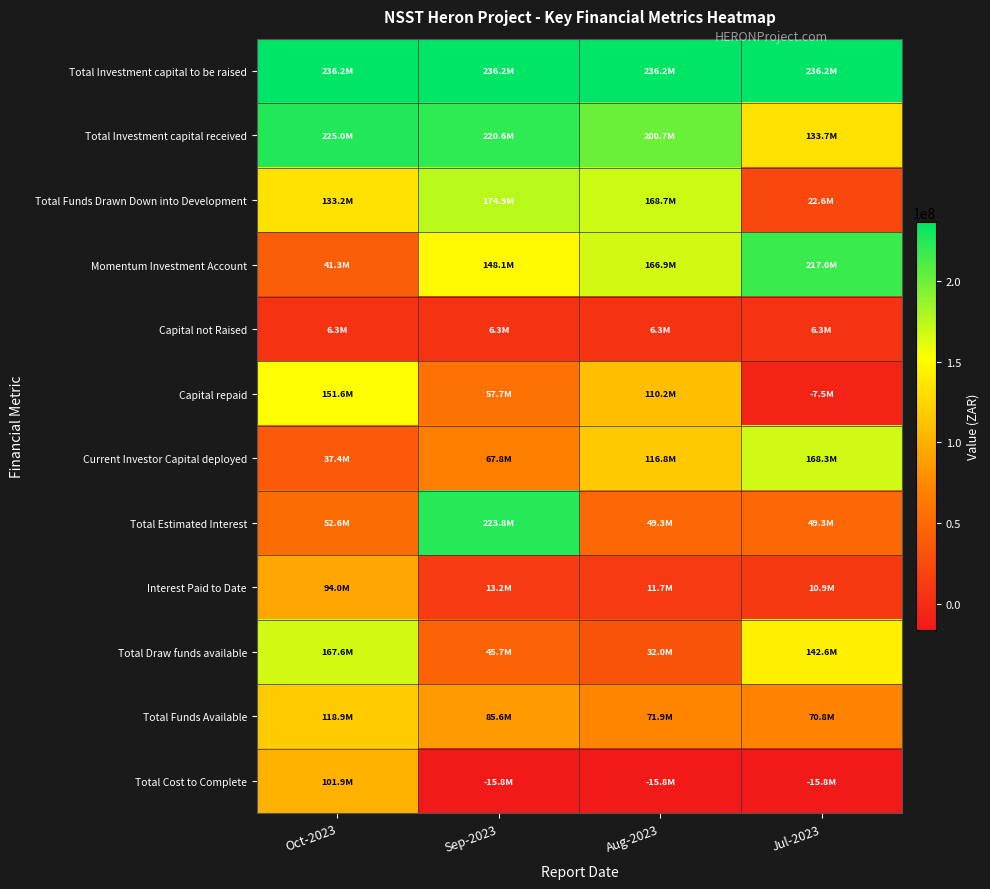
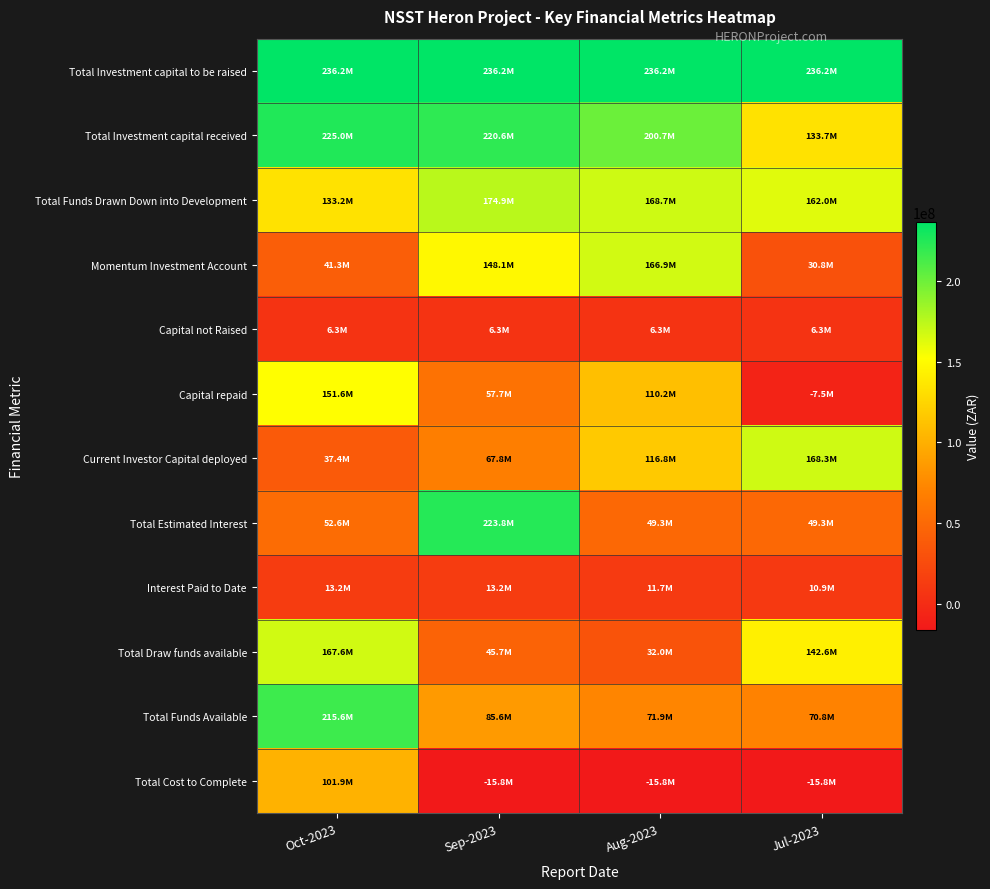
  {
    "Total Investment capital to be raised": {
      "Oct-2023": "236.2M",
      "Sep-2023": "236.2M",
      "Aug-2023": "236.2M",
      "Jul-2023": "236.2M"
    },
    "Total Investment capital received": {
      "Oct-2023": "225.0M",
      "Sep-2023": "220.6M",
      "Aug-2023": "200.7M",
      "Jul-2023": "133.7M"
    },
    "Total Funds Drawn Down into Development": {
      "Oct-2023": "133.2M",
      "Sep-2023": "174.9M",
      "Aug-2023": "168.7M",
-     "Jul-2023": "22.6M"
+     "Jul-2023": "162.0M"
    },
    "Momentum Investment Account": {
      "Oct-2023": "41.3M",
      "Sep-2023": "148.1M",
      "Aug-2023": "166.9M",
-     "Jul-2023": "217.0M"
+     "Jul-2023": "30.8M"
    },
    "Capital not Raised": {
      "Oct-2023": "6.3M",
      "Sep-2023": "6.3M",
      "Aug-2023": "6.3M",
      "Jul-2023": "6.3M"
    },
    "Capital repaid": {
      "Oct-2023": "151.6M",
      "Sep-2023": "57.7M",
      "Aug-2023": "110.2M",
      "Jul-2023": "-7.5M"
    },
    "Current Investor Capital deployed": {
      "Oct-2023": "37.4M",
      "Sep-2023": "67.8M",
      "Aug-2023": "116.8M",
      "Jul-2023": "168.3M"
    },
    "Total Estimated Interest": {
      "Oct-2023": "52.6M",
      "Sep-2023": "223.8M",
      "Aug-2023": "49.3M",
      "Jul-2023": "49.3M"
    },
    "Interest Paid to Date": {
-     "Oct-2023": "94.0M",
+     "Oct-2023": "13.2M",
      "Sep-2023": "13.2M",
      "Aug-2023": "11.7M",
      "Jul-2023": "10.9M"
    },
    "Total Draw funds available": {
      "Oct-2023": "167.6M",
      "Sep-2023": "45.7M",
      "Aug-2023": "32.0M",
      "Jul-2023": "142.6M"
    },
    "Total Funds Available": {
-     "Oct-2023": "118.9M",
+     "Oct-2023": "215.6M",
      "Sep-2023": "85.6M",
      "Aug-2023": "71.9M",
      "Jul-2023": "70.8M"
    },
    "Total Cost to Complete": {
      "Oct-2023": "101.9M",
      "Sep-2023": "-15.8M",
      "Aug-2023": "-15.8M",
      "Jul-2023": "-15.8M"
    }
  }
